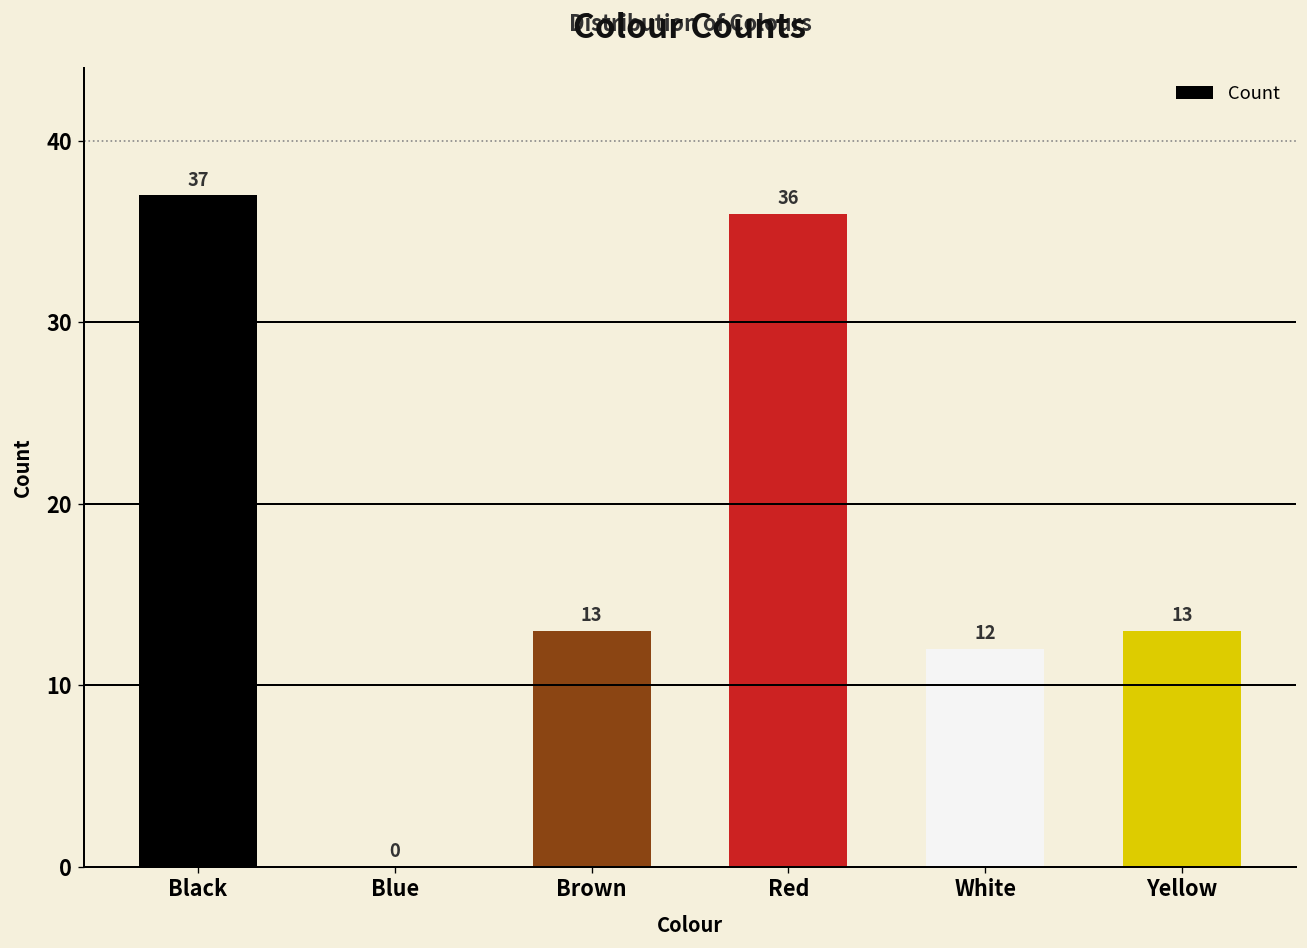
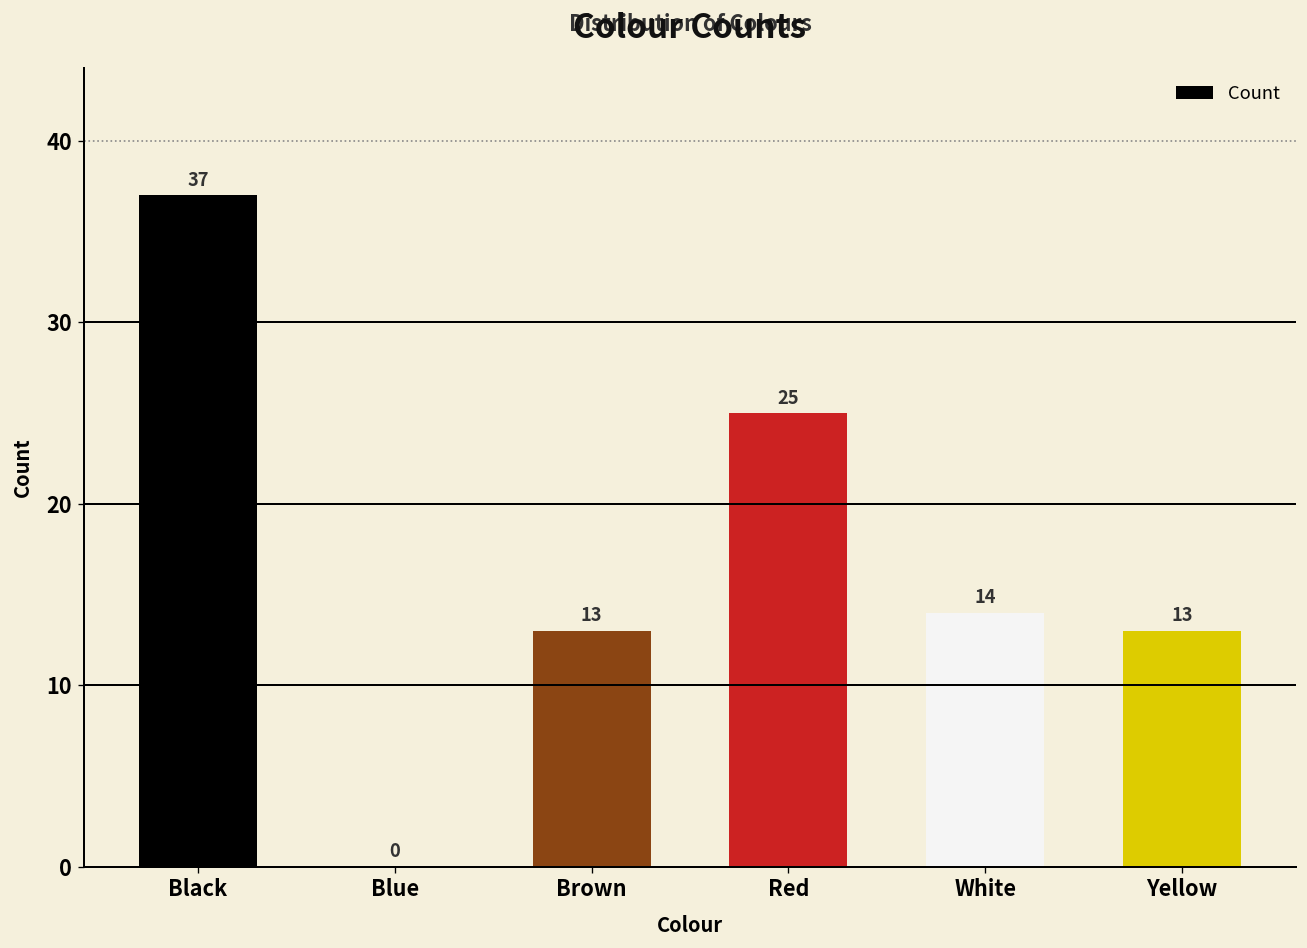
  {
    "Black": 37,
    "Blue": 0,
    "Brown": 13,
-   "Red": 36,
-   "White": 12,
+   "Red": 25,
+   "White": 14,
    "Yellow": 13
  }
